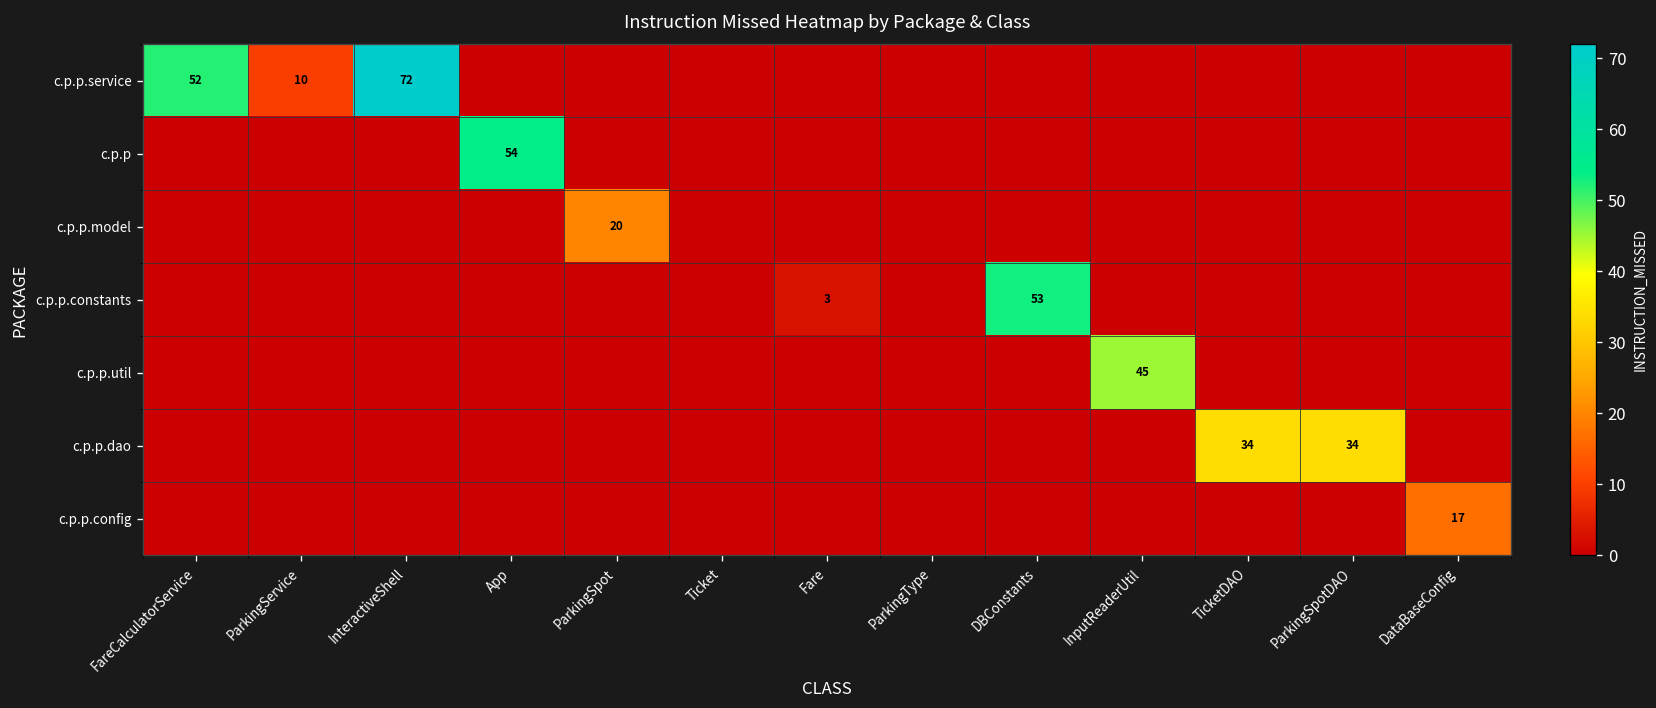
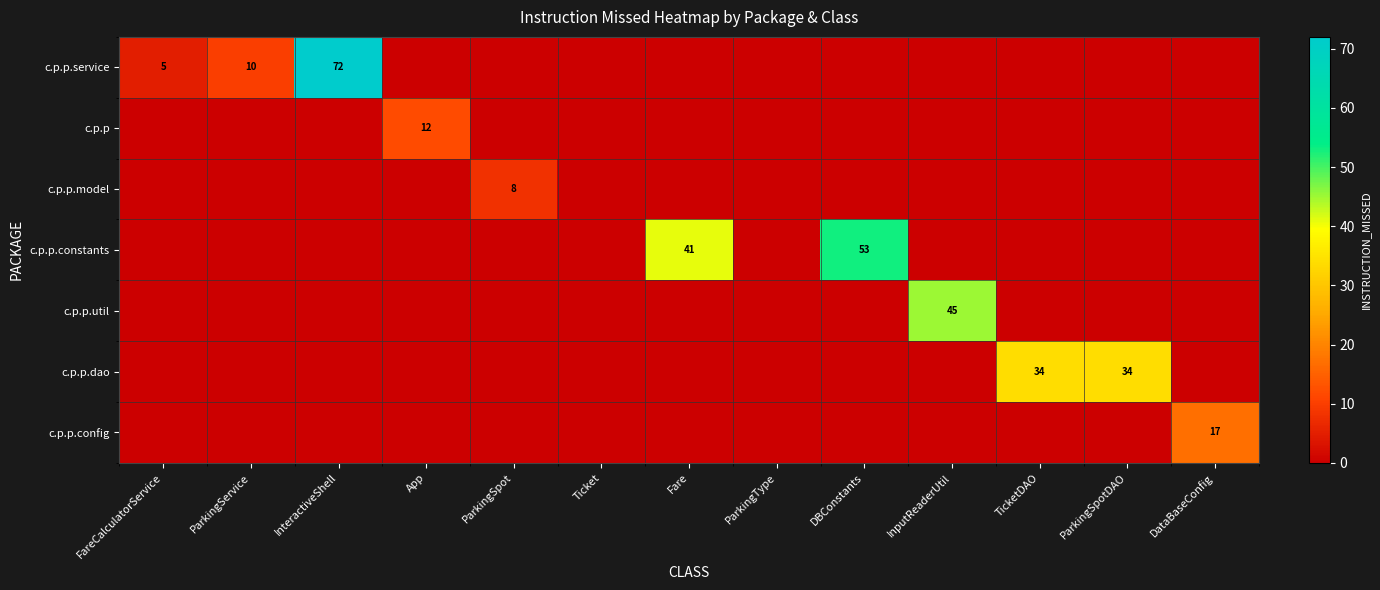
  {
    "c.p.p.service": {
-     "FareCalculatorService": 52,
+     "FareCalculatorService": 5,
      "ParkingService": 10,
      "InteractiveShell": 72
    },
    "c.p.p": {
-     "App": 54
+     "App": 12
    },
    "c.p.p.model": {
-     "ParkingSpot": 20
+     "ParkingSpot": 8
    },
    "c.p.p.constants": {
-     "Fare": 3,
+     "Fare": 41,
      "DBConstants": 53
    },
    "c.p.p.util": {
      "InputReaderUtil": 45
    },
    "c.p.p.dao": {
      "TicketDAO": 34,
      "ParkingSpotDAO": 34
    },
    "c.p.p.config": {
      "DataBaseConfig": 17
    }
  }
